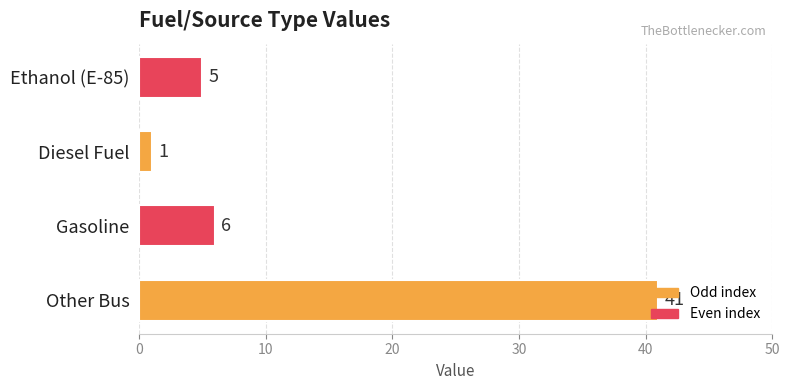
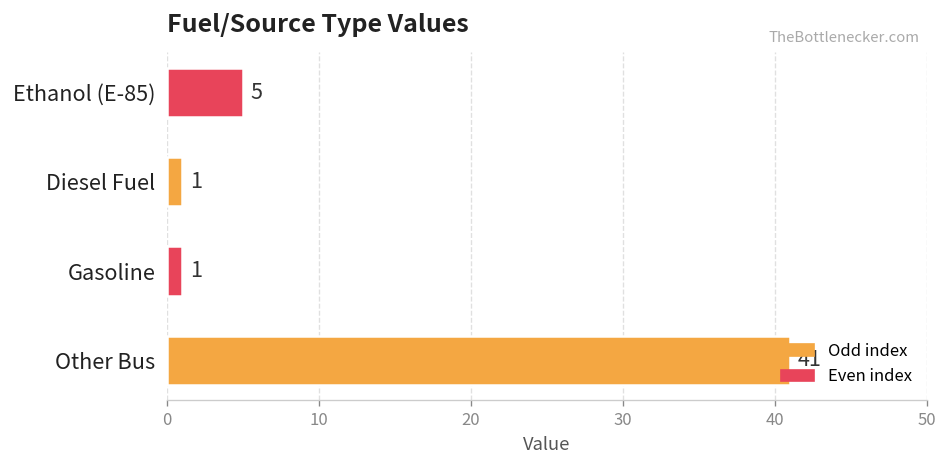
  {
    "Ethanol (E-85)": 5,
    "Diesel Fuel": 1,
-   "Gasoline": 6,
+   "Gasoline": 1,
    "Other Bus": 41
  }
